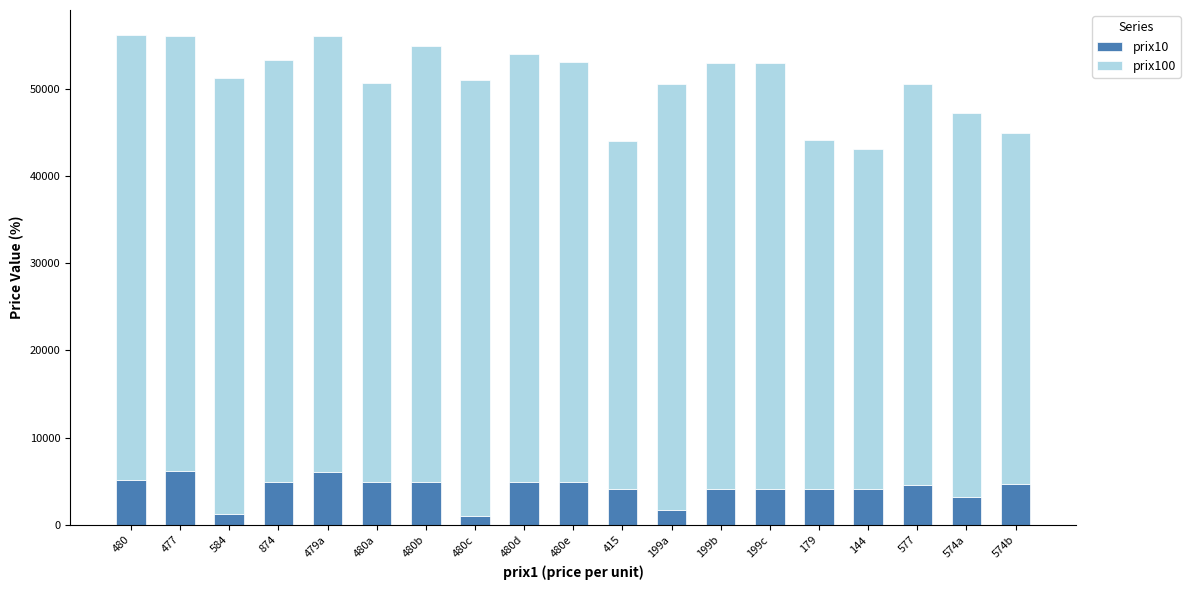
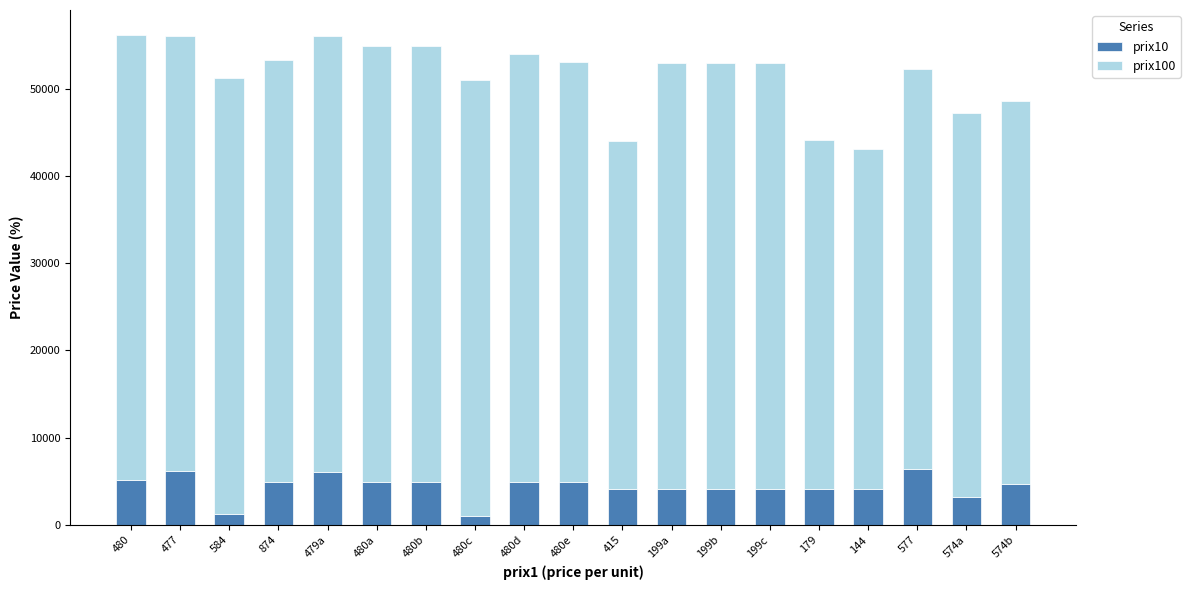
  {
    "prix10": {
      "480": 5000,
      "477": 6000,
      "584": 1000,
      "874": 5000,
      "479a": 6000,
      "480a": 5000,
      "480b": 5000,
      "480c": 1000,
      "480d": 5000,
      "480e": 5000,
      "415": 4000,
-     "199a": 2000,
+     "199a": 4000,
      "199b": 4000,
      "199c": 4000,
      "179": 4000,
      "144": 4000,
-     "577": 5000,
+     "577": 6000,
      "574a": 3000,
      "574b": 5000
    },
    "prix100": {
      "480": 51000,
      "477": 50000,
      "584": 50000,
      "874": 48000,
      "479a": 50000,
-     "480a": 46000,
+     "480a": 50000,
      "480b": 50000,
      "480c": 50000,
      "480d": 49000,
      "480e": 48000,
      "415": 40000,
      "199a": 49000,
      "199b": 49000,
      "199c": 49000,
      "179": 40000,
      "144": 39000,
      "577": 46000,
      "574a": 44000,
-     "574b": 40000
+     "574b": 44000
    }
  }
